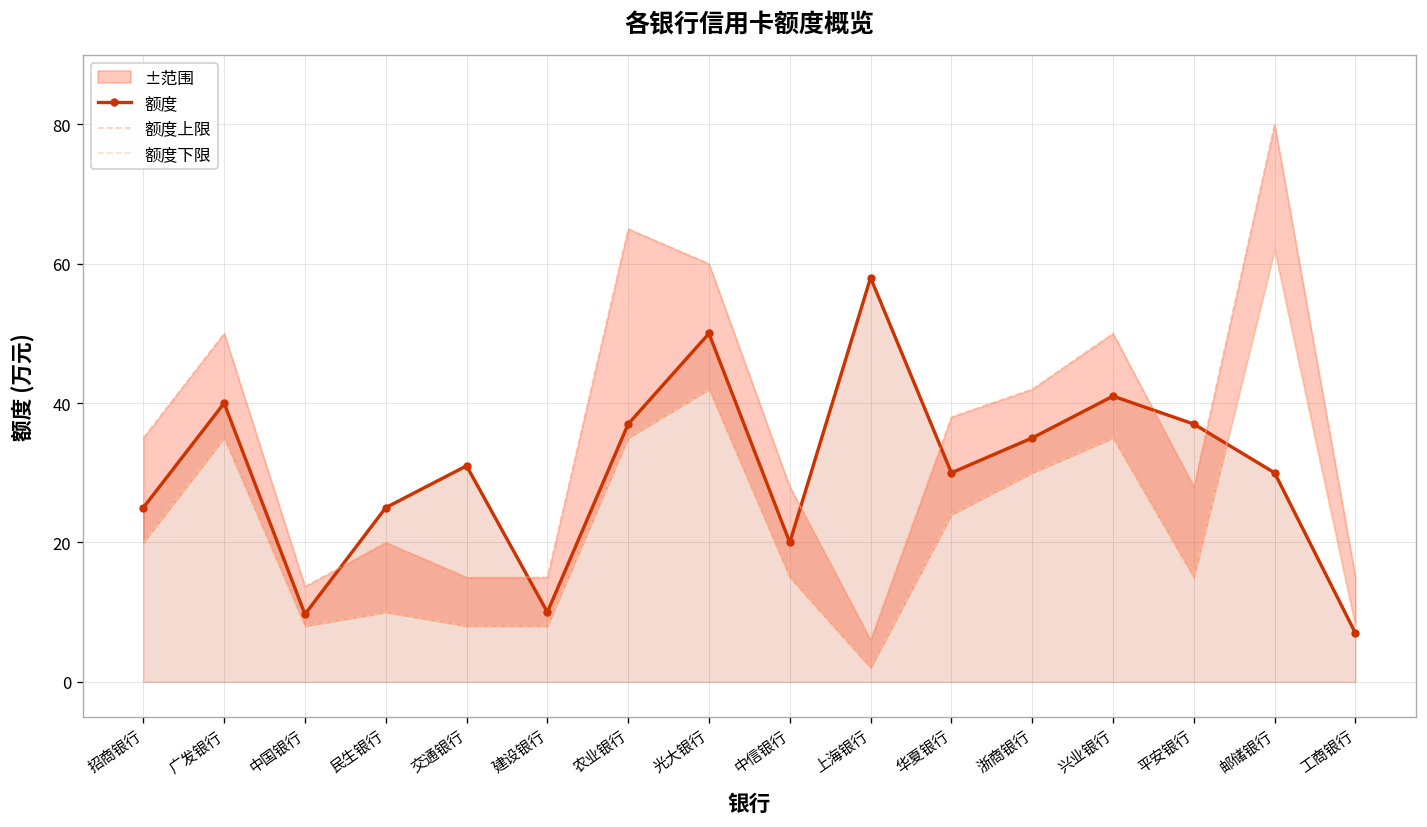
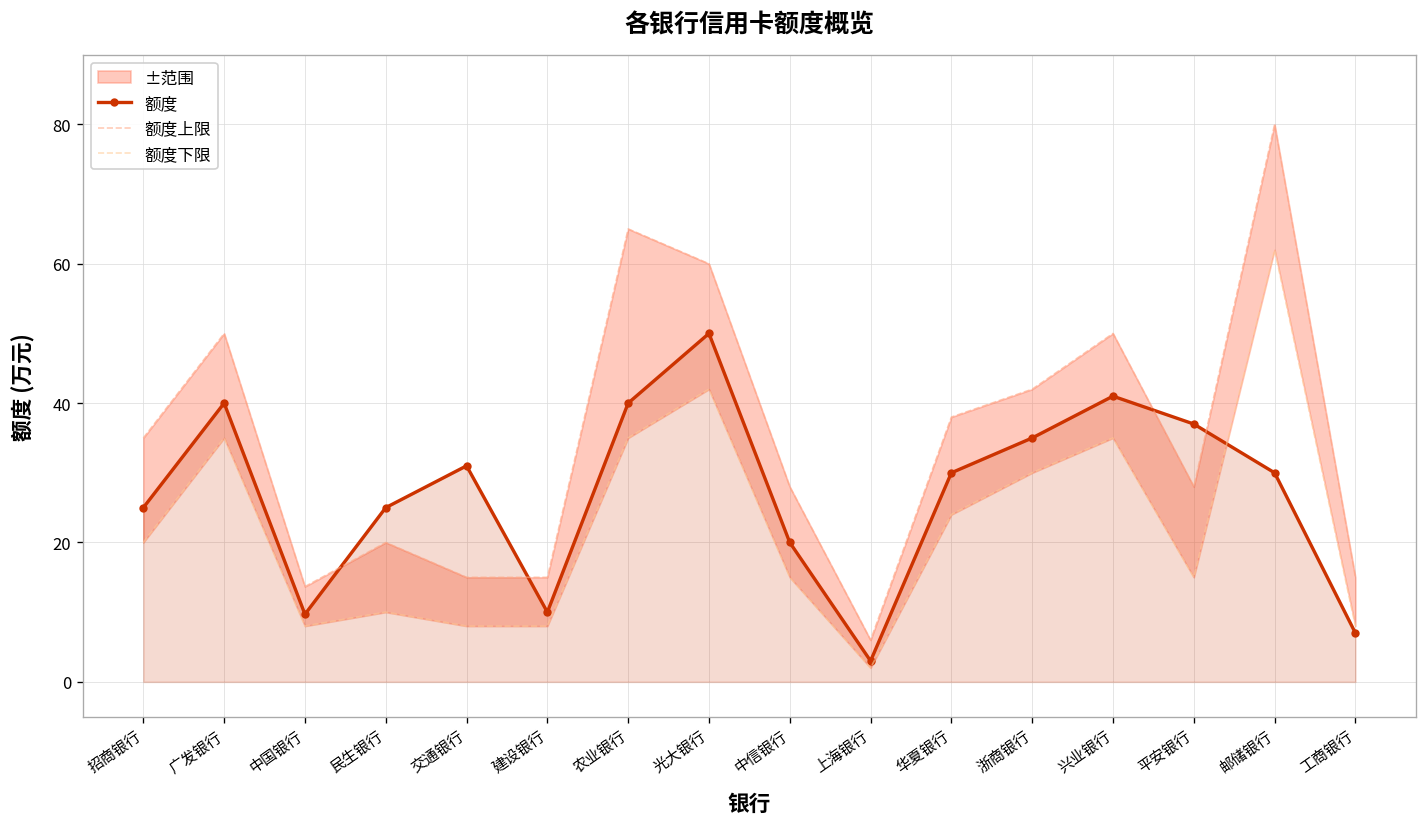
  {
    "额度": {
      "招商银行": 25,
      "广发银行": 40,
      "中国银行": 10,
      "民生银行": 25,
      "交通银行": 31,
      "建设银行": 10,
-     "农业银行": 37,
+     "农业银行": 40,
      "光大银行": 50,
      "中信银行": 20,
-     "上海银行": 58,
+     "上海银行": 3,
      "华夏银行": 30,
      "浙商银行": 35,
      "兴业银行": 41,
      "平安银行": 37,
      "邮储银行": 30,
      "工商银行": 7
    }
  }
